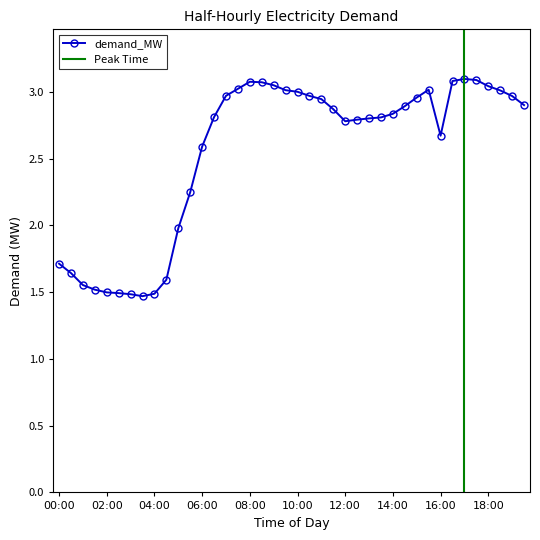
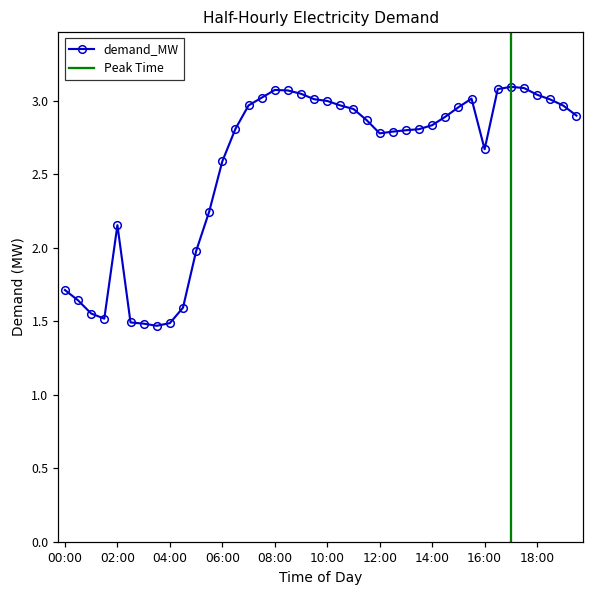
  {
    "00:00": 1.71,
-   "02:00": 1.50,
+   "02:00": 2.15,
    "04:00": 1.49,
    "06:00": 2.59,
    "08:00": 3.08,
    "10:00": 3.00,
    "12:00": 2.78,
    "14:00": 2.84,
    "16:00": 2.67,
    "18:00": 3.04
  }
